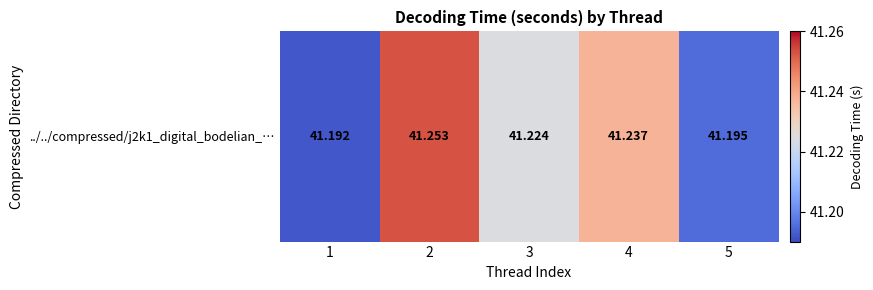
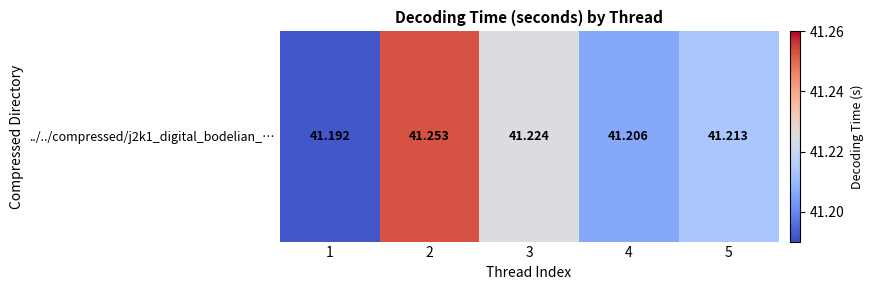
  {
    "../../compressed/j2k1_digital_bodelian_…": {
      "1": 41.192,
      "2": 41.253,
      "3": 41.224,
-     "4": 41.237,
-     "5": 41.195
+     "4": 41.206,
+     "5": 41.213
    }
  }
